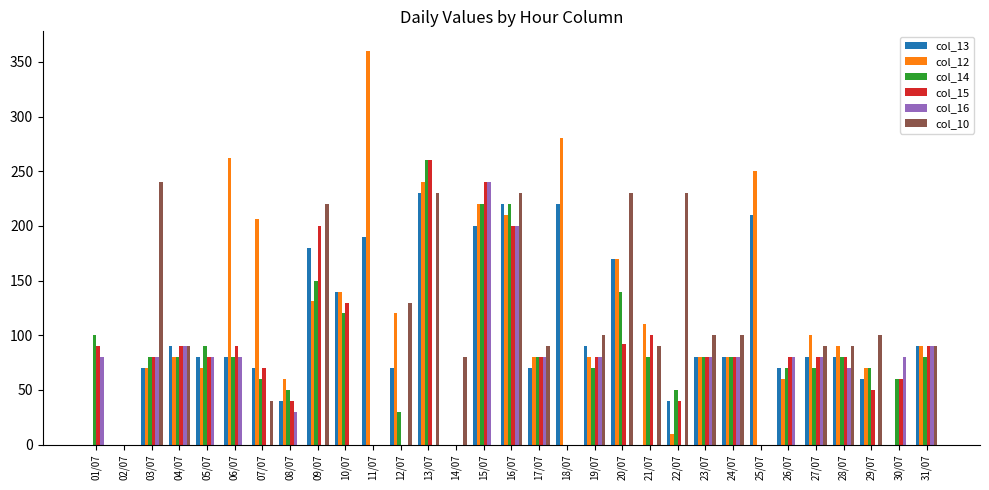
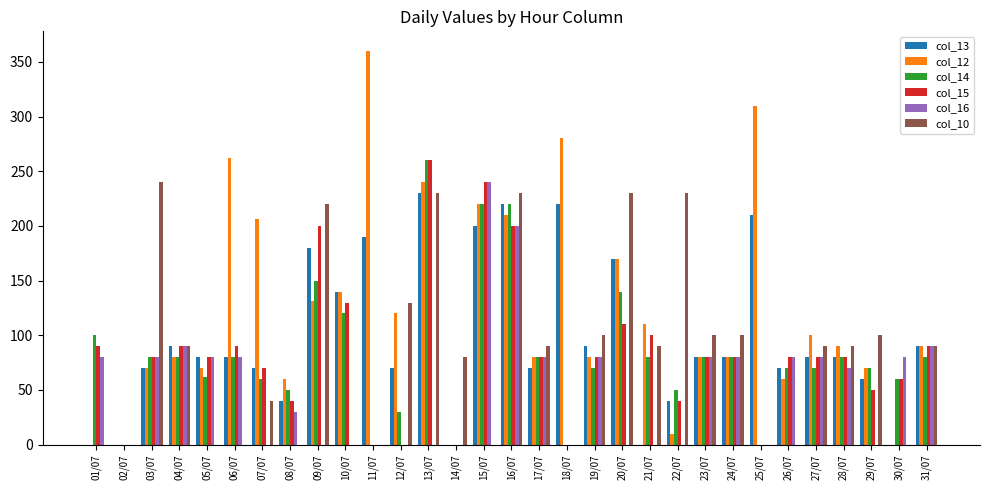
  {
    "col_13": {
      "01/07": 0,
      "02/07": 0,
      "03/07": 70,
      "04/07": 90,
      "05/07": 80,
      "06/07": 80,
      "07/07": 70,
      "08/07": 40,
      "09/07": 180,
      "10/07": 140,
      "11/07": 190,
      "12/07": 70,
      "13/07": 230,
      "14/07": 0,
      "15/07": 200,
      "16/07": 220,
      "17/07": 70,
      "18/07": 220,
      "19/07": 90,
      "20/07": 170,
      "21/07": 0,
      "22/07": 40,
      "23/07": 80,
      "24/07": 80,
      "25/07": 210,
      "26/07": 70,
      "27/07": 80,
      "28/07": 80,
      "29/07": 60,
      "30/07": 0,
      "31/07": 90
    },
    "col_12": {
      "01/07": 0,
      "02/07": 0,
      "03/07": 70,
      "04/07": 80,
      "05/07": 70,
      "06/07": 262,
      "07/07": 206,
      "08/07": 60,
      "09/07": 131,
      "10/07": 140,
      "11/07": 360,
      "12/07": 120,
      "13/07": 240,
      "14/07": 0,
      "15/07": 220,
      "16/07": 210,
      "17/07": 80,
      "18/07": 280,
      "19/07": 80,
      "20/07": 170,
      "21/07": 110,
      "22/07": 10,
      "23/07": 80,
      "24/07": 80,
-     "25/07": 250,
+     "25/07": 310,
      "26/07": 60,
      "27/07": 100,
      "28/07": 90,
      "29/07": 70,
      "30/07": 0,
      "31/07": 90
    },
    "col_14": {
      "01/07": 100,
      "02/07": 0,
      "03/07": 80,
      "04/07": 80,
-     "05/07": 90,
+     "05/07": 62,
      "06/07": 80,
      "07/07": 60,
      "08/07": 50,
      "09/07": 150,
      "10/07": 120,
      "11/07": 0,
      "12/07": 30,
      "13/07": 260,
      "14/07": 0,
      "15/07": 220,
      "16/07": 220,
      "17/07": 80,
      "18/07": 0,
      "19/07": 70,
      "20/07": 140,
      "21/07": 80,
      "22/07": 50,
      "23/07": 80,
      "24/07": 80,
      "25/07": 0,
      "26/07": 70,
      "27/07": 70,
      "28/07": 80,
      "29/07": 70,
      "30/07": 60,
      "31/07": 80
    },
    "col_15": {
      "01/07": 90,
      "02/07": 0,
      "03/07": 80,
      "04/07": 90,
      "05/07": 80,
      "06/07": 90,
      "07/07": 70,
      "08/07": 40,
      "09/07": 200,
      "10/07": 130,
      "11/07": 0,
      "12/07": 0,
      "13/07": 260,
      "14/07": 0,
      "15/07": 240,
      "16/07": 200,
      "17/07": 80,
      "18/07": 0,
      "19/07": 80,
-     "20/07": 92,
+     "20/07": 110,
      "21/07": 100,
      "22/07": 40,
      "23/07": 80,
      "24/07": 80,
      "25/07": 0,
      "26/07": 80,
      "27/07": 80,
      "28/07": 80,
      "29/07": 50,
      "30/07": 60,
      "31/07": 90
    },
    "col_16": {
      "01/07": 80,
      "02/07": 0,
      "03/07": 80,
      "04/07": 90,
      "05/07": 80,
      "06/07": 80,
      "07/07": 0,
      "08/07": 30,
      "09/07": 0,
      "10/07": 0,
      "11/07": 0,
      "12/07": 0,
      "13/07": 0,
      "14/07": 0,
      "15/07": 240,
      "16/07": 200,
      "17/07": 80,
      "18/07": 0,
      "19/07": 80,
      "20/07": 0,
      "21/07": 0,
      "22/07": 0,
      "23/07": 80,
      "24/07": 80,
      "25/07": 0,
      "26/07": 80,
      "27/07": 80,
      "28/07": 70,
      "29/07": 0,
      "30/07": 80,
      "31/07": 90
    },
    "col_10": {
      "01/07": 0,
      "02/07": 0,
      "03/07": 240,
      "04/07": 90,
      "05/07": 0,
      "06/07": 0,
      "07/07": 40,
      "08/07": 0,
      "09/07": 220,
      "10/07": 0,
      "11/07": 0,
      "12/07": 130,
      "13/07": 230,
      "14/07": 80,
      "15/07": 0,
      "16/07": 230,
      "17/07": 90,
      "18/07": 0,
      "19/07": 100,
      "20/07": 230,
      "21/07": 90,
      "22/07": 230,
      "23/07": 100,
      "24/07": 100,
      "25/07": 0,
      "26/07": 0,
      "27/07": 90,
      "28/07": 90,
      "29/07": 100,
      "30/07": 0,
      "31/07": 90
    }
  }
